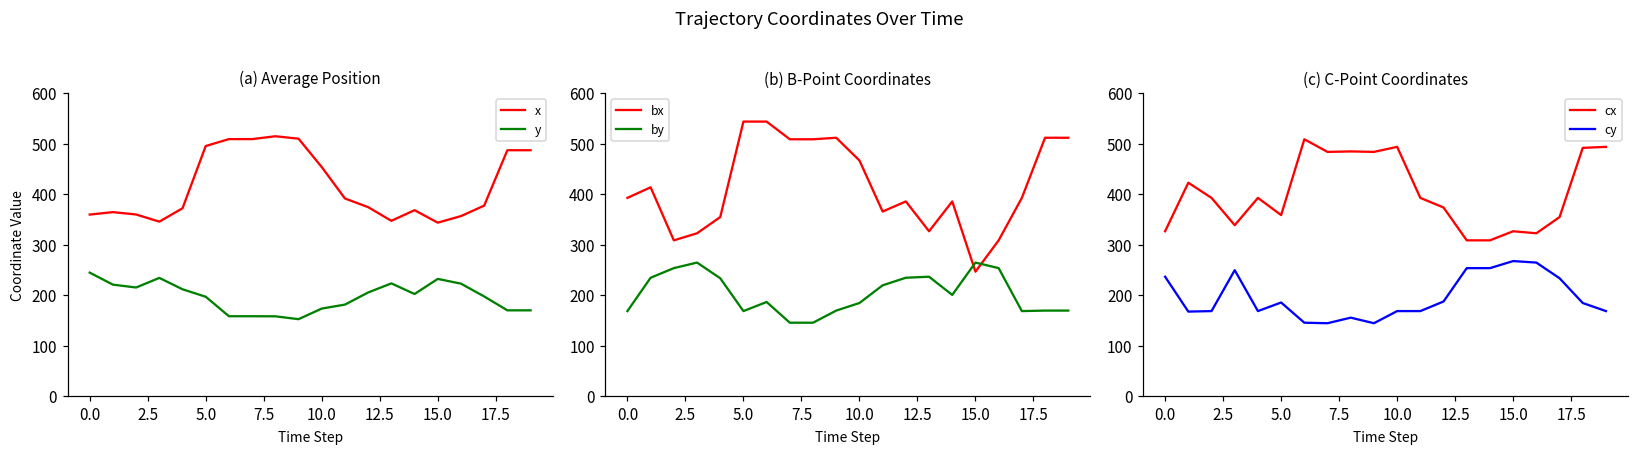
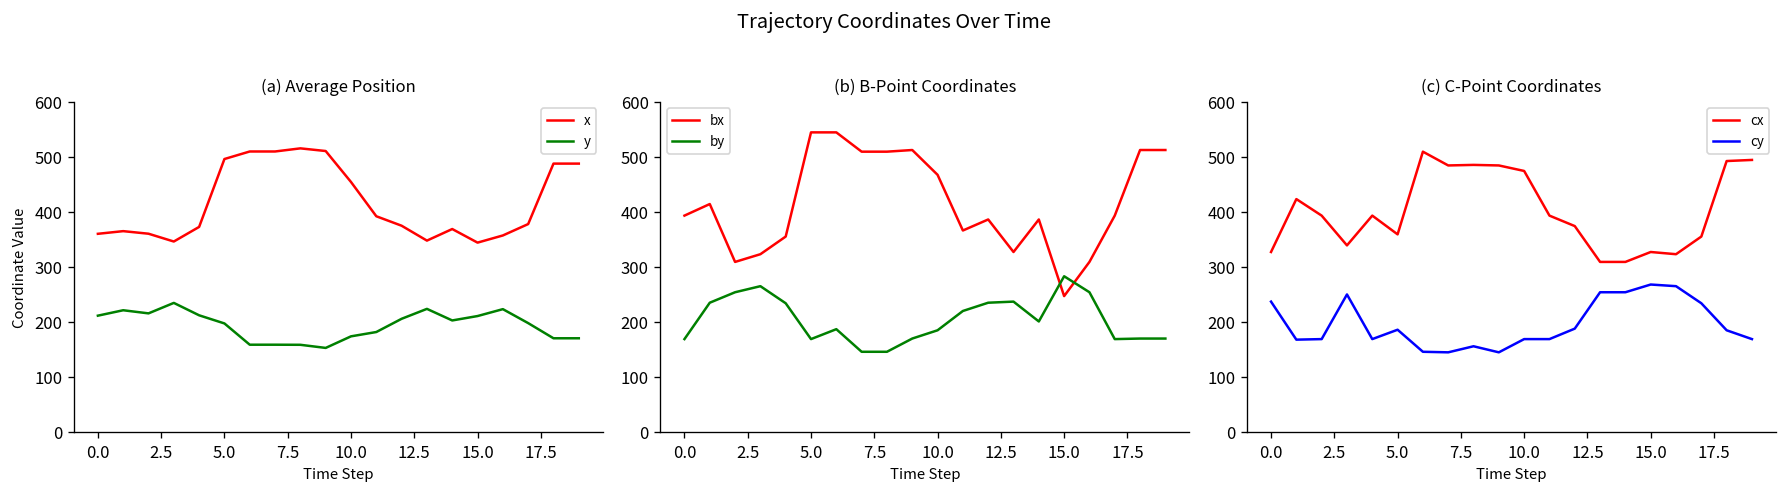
  {
    "(a) Average Position": {
      "x": {
        "0.0": 360,
        "5.0": 500,
        "10.0": 450,
        "15.0": 340
      },
      "y": {
-       "0.0": 250,
+       "0.0": 210,
        "5.0": 200,
        "10.0": 170,
-       "15.0": 230
+       "15.0": 210
      }
    },
    "(b) B-Point Coordinates": {
      "bx": {
        "0.0": 390,
        "5.0": 540,
        "10.0": 470,
        "15.0": 250
      },
      "by": {
        "0.0": 170,
        "5.0": 170,
        "10.0": 190,
-       "15.0": 270
+       "15.0": 280
      }
    },
    "(c) C-Point Coordinates": {
      "cx": {
        "0.0": 330,
        "5.0": 360,
-       "10.0": 490,
+       "10.0": 470,
        "15.0": 330
      },
      "cy": {
        "0.0": 240,
        "5.0": 190,
        "10.0": 170,
        "15.0": 270
      }
    }
  }
